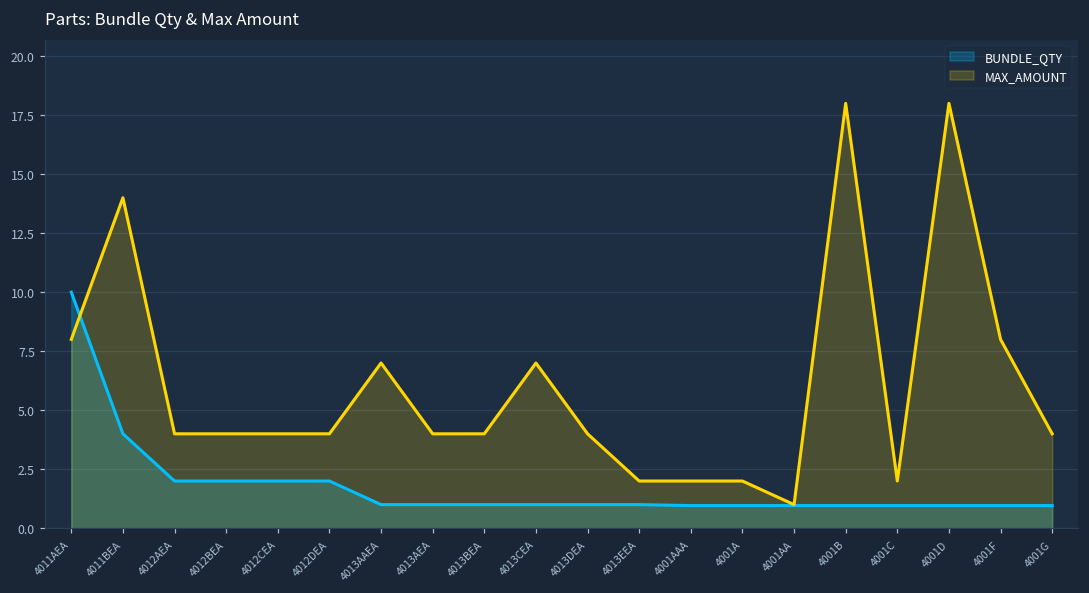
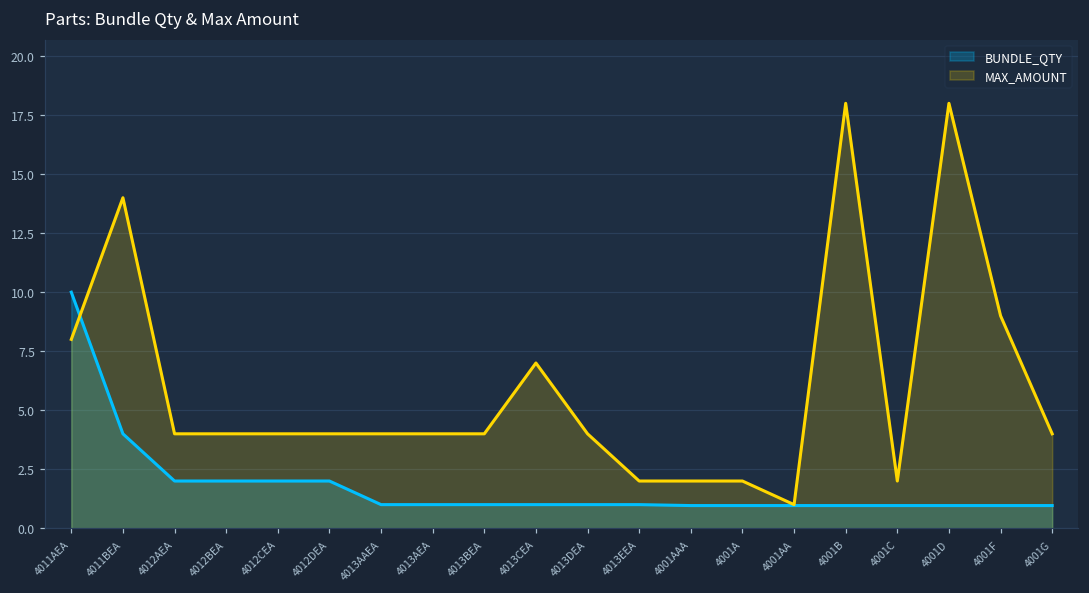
  {
    "BUNDLE_QTY": {
      "4011AEA": 10,
      "4011BEA": 4,
      "4012AEA": 2,
      "4012BEA": 2,
      "4012CEA": 2,
      "4012DEA": 2,
      "4013AAEA": 1,
      "4013AEA": 1,
      "4013BEA": 1,
      "4013CEA": 1,
      "4013DEA": 1,
      "4013EEA": 1,
      "4001AAA": 1,
      "4001A": 1,
      "4001B": 1,
      "4001C": 1,
      "4001D": 1,
      "4001F": 1,
      "4001G": 1
    },
    "MAX_AMOUNT": {
      "4011AEA": 8,
      "4011BEA": 14,
      "4012AEA": 4,
      "4012BEA": 4,
      "4012CEA": 4,
      "4012DEA": 4,
-     "4013AAEA": 7,
+     "4013AAEA": 4,
      "4013AEA": 4,
      "4013BEA": 4,
      "4013CEA": 7,
      "4013DEA": 4,
      "4013EEA": 2,
      "4001AAA": 2,
      "4001A": 2,
      "4001B": 18,
      "4001C": 2,
      "4001D": 18,
-     "4001F": 8,
+     "4001F": 9,
      "4001G": 4
    }
  }
